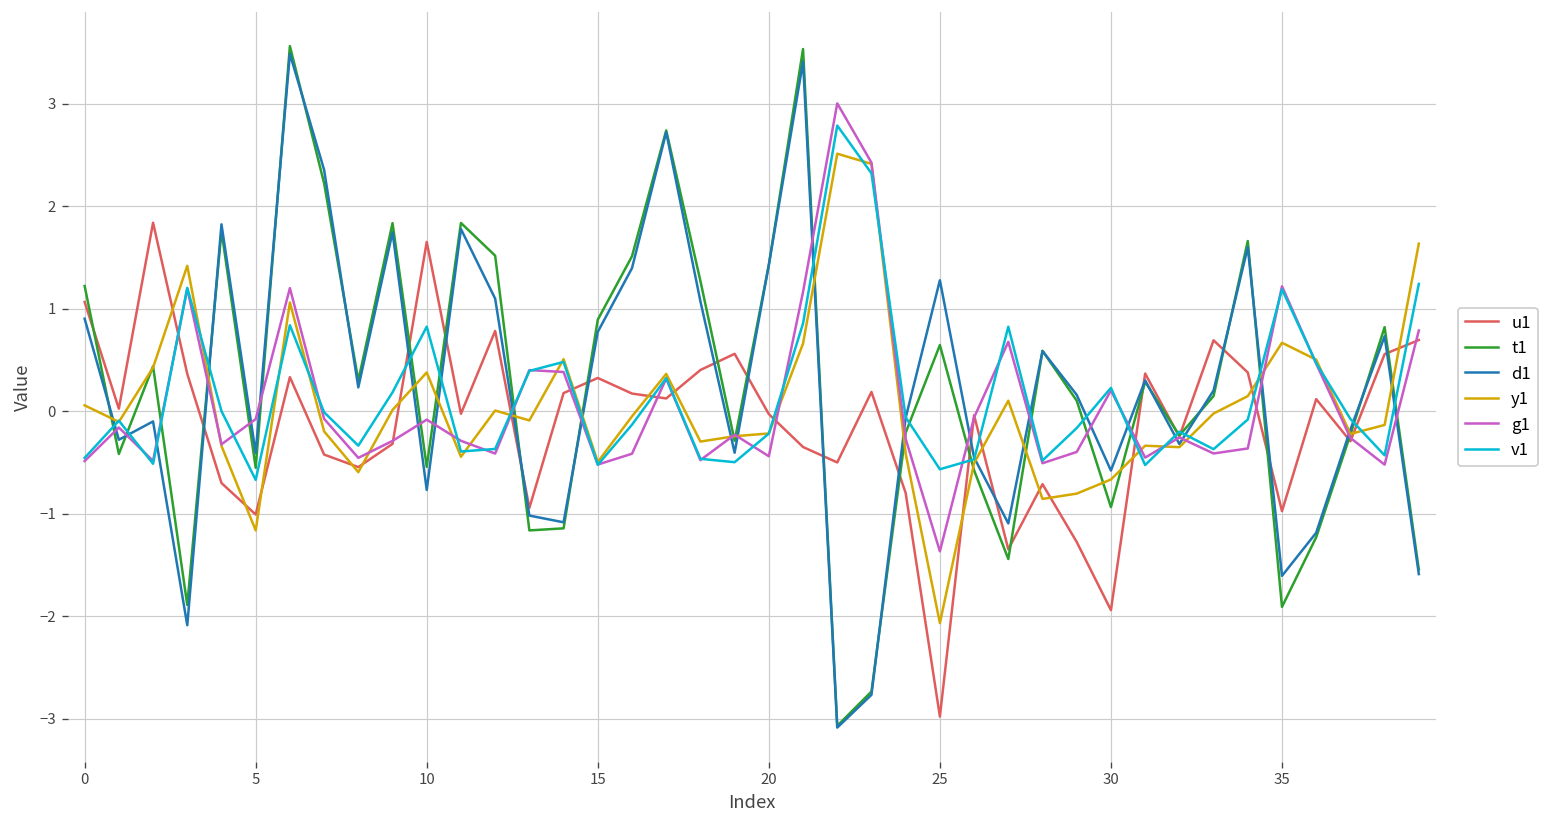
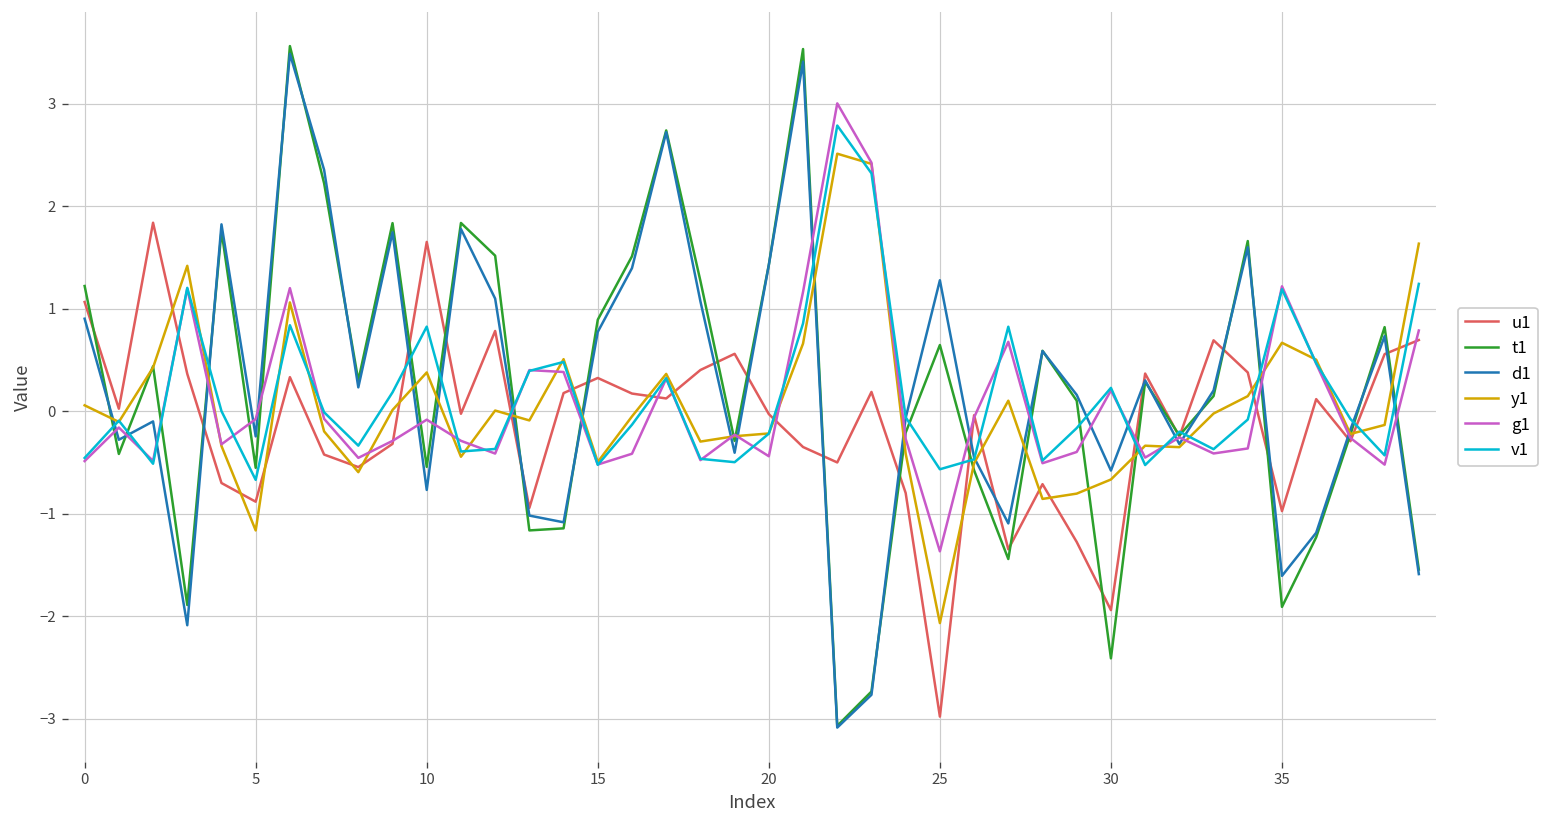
  {
    "u1": {
      "0": 1.1,
-     "5": -1.0,
+     "5": -0.9,
      "10": 1.7,
      "15": 0.3,
      "20": 0.0,
      "25": -3.0,
      "30": -1.9,
      "35": -1.0
    },
    "t1": {
      "0": 1.2,
      "5": -0.6,
      "10": -0.5,
      "15": 0.9,
      "25": 0.6,
-     "30": -0.9,
+     "30": -2.4,
      "35": -1.9
    },
    "d1": {
      "0": 0.9,
-     "5": -0.4,
+     "5": -0.2,
      "10": -0.8,
      "15": 0.8,
      "25": 1.3,
      "30": -0.6,
      "35": -1.6
    },
    "y1": {
      "0": 0.1,
      "5": -1.2,
      "10": 0.4,
      "25": -2.1,
      "30": -0.7,
      "35": 0.7
    },
    "g1": {
      "0": -0.5,
      "5": -0.1,
      "10": -0.1,
      "20": -0.4,
      "25": -1.4
    },
    "v1": {
      "0": -0.5,
      "5": -0.7,
      "10": 0.8,
      "25": -0.6
    }
  }
